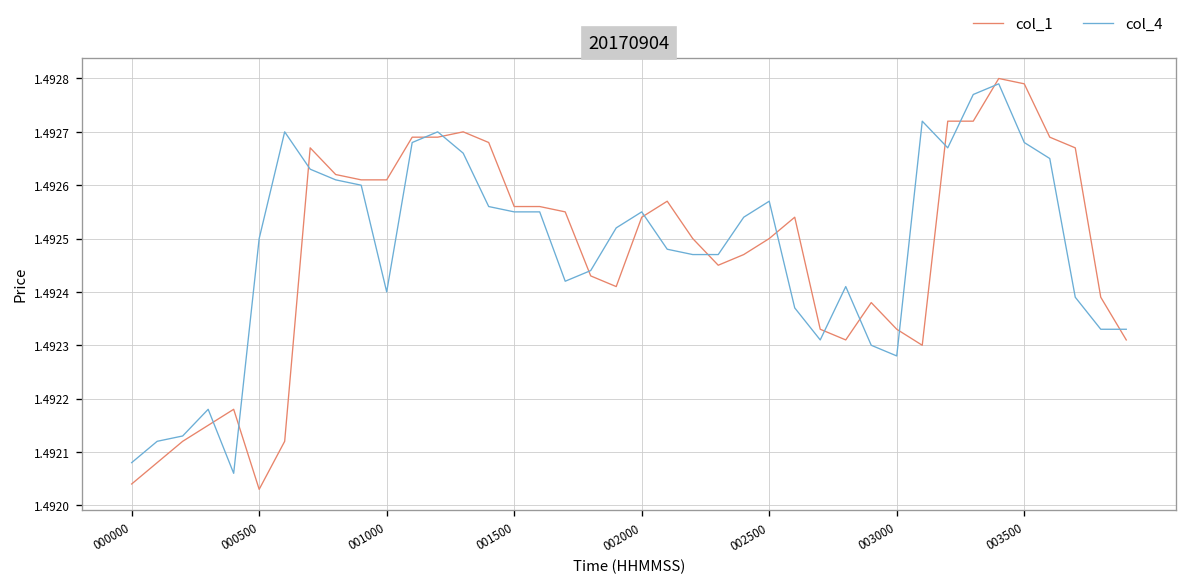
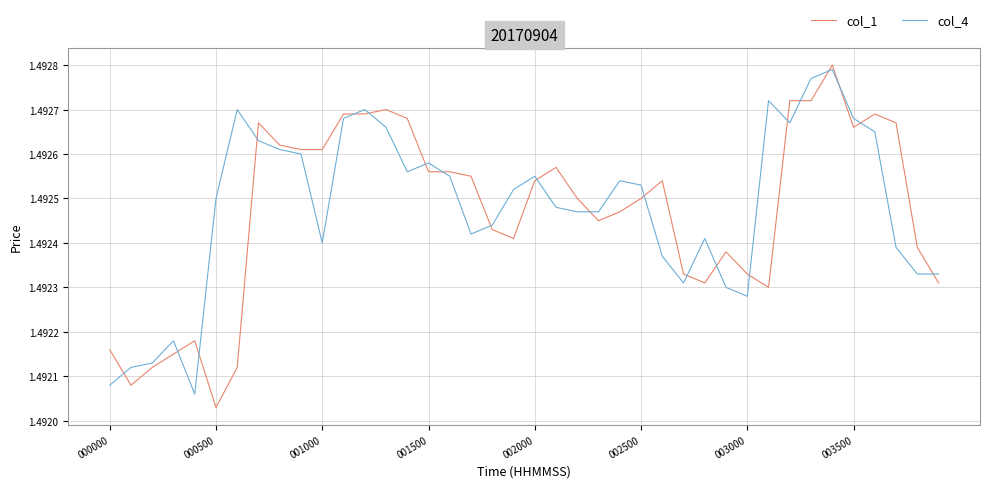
  {
    "col_1": {
-     "000000": 1.49204,
+     "000000": 1.49216,
      "000500": 1.49203,
      "001000": 1.49261,
      "001500": 1.49256,
      "002000": 1.49254,
      "002500": 1.49250,
      "003000": 1.49233,
-     "003500": 1.49279
+     "003500": 1.49266
    },
    "col_4": {
      "000000": 1.49208,
      "000500": 1.49250,
      "001000": 1.49240,
-     "001500": 1.49255,
+     "001500": 1.49258,
      "002000": 1.49255,
-     "002500": 1.49257,
+     "002500": 1.49253,
      "003000": 1.49228,
      "003500": 1.49268
    }
  }
